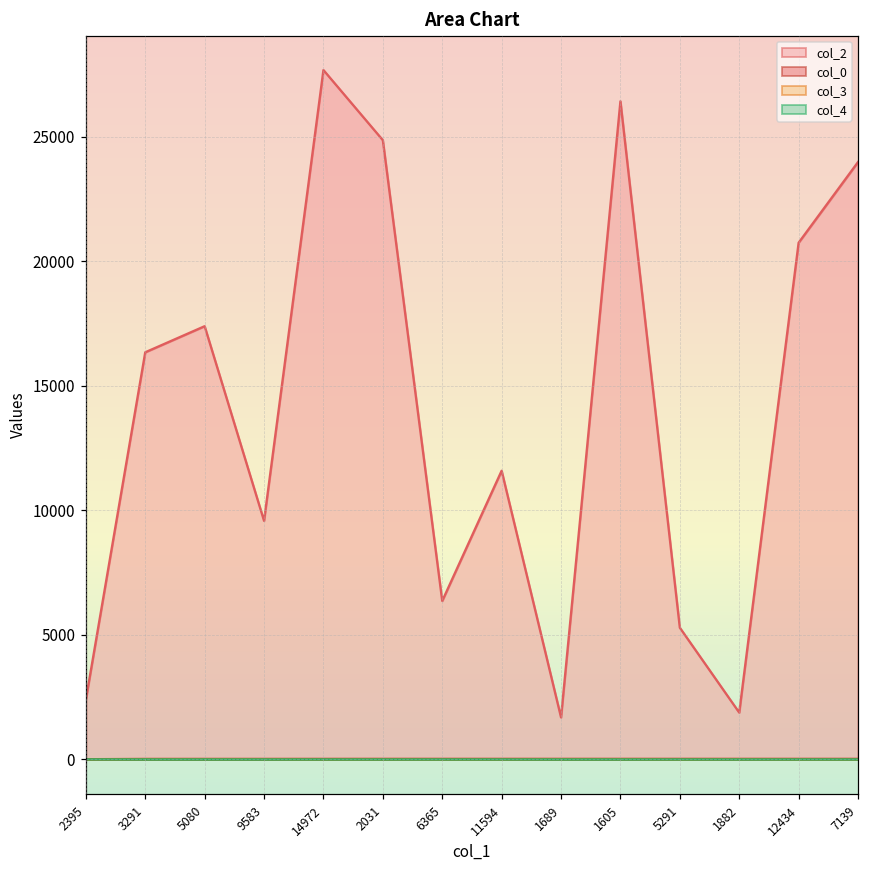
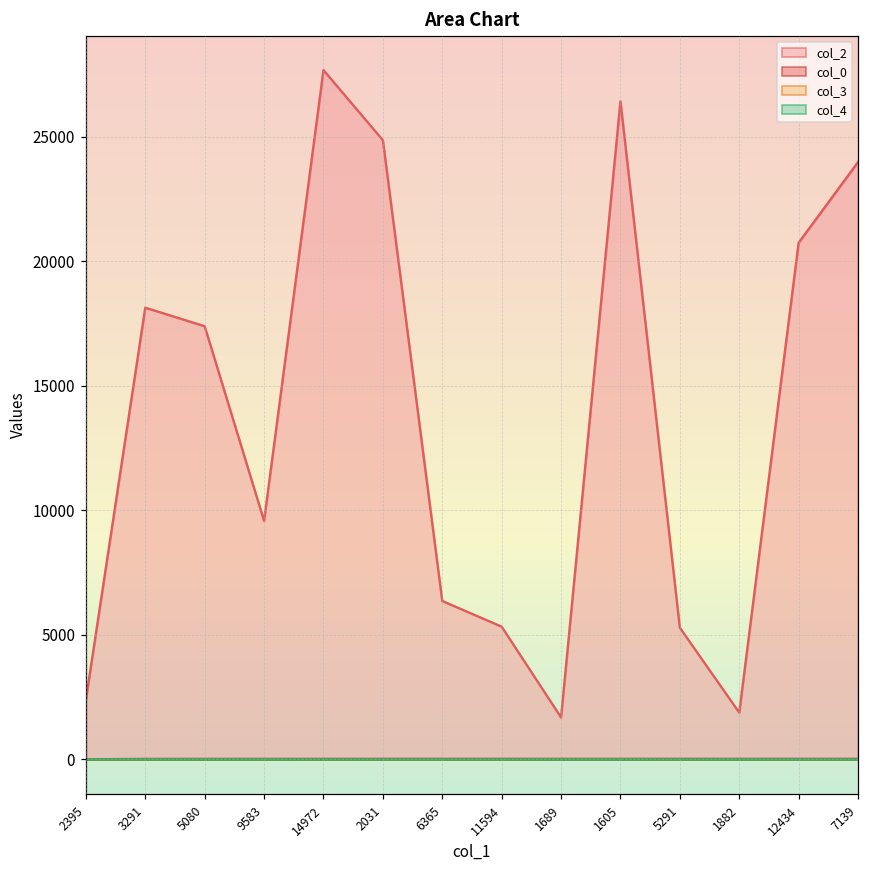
  {
    "col_2": {
      "2395": 2400,
-     "3291": 16400,
+     "3291": 18100,
      "5080": 17400,
      "9583": 9600,
      "14972": 27700,
      "2031": 24900,
      "6365": 6400,
-     "11594": 11600,
+     "11594": 5300,
      "1689": 1700,
      "1605": 26400,
      "5291": 5300,
      "1882": 1900,
      "12434": 20800,
      "7139": 24000
    },
    "col_4": {
      "2395": 0,
      "3291": 0,
      "5080": 0,
      "9583": 0,
      "14972": 0,
      "2031": 0,
      "6365": 0,
      "11594": 0,
      "1689": 0,
      "1605": 0,
      "5291": 0,
      "1882": 0,
      "12434": 0,
      "7139": 0
    }
  }
